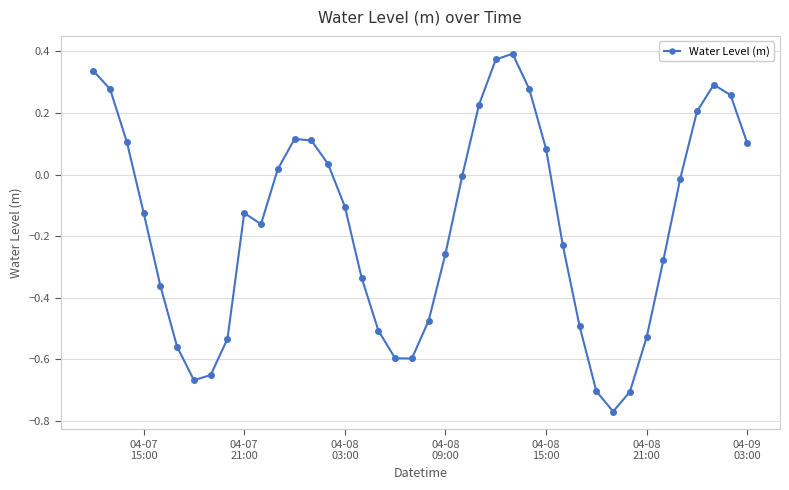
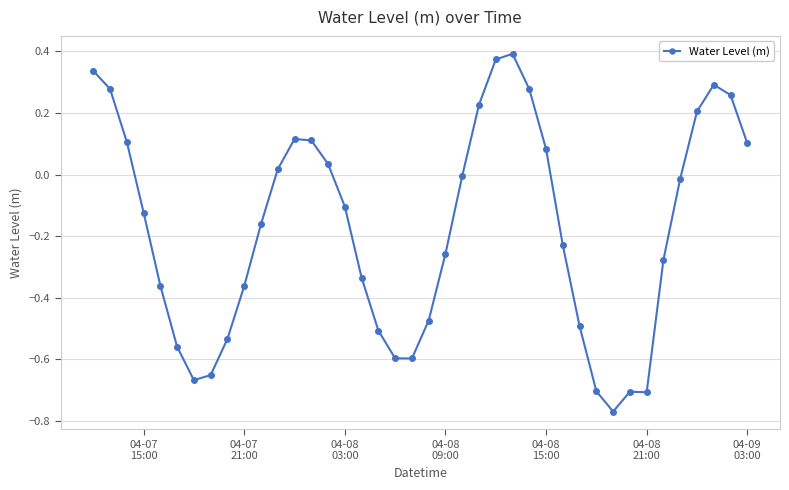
  {
    "04-07 15:00": -0.12,
-   "04-07 21:00": -0.12,
+   "04-07 21:00": -0.36,
    "04-08 03:00": -0.10,
    "04-08 09:00": -0.26,
    "04-08 15:00": 0.08,
-   "04-08 21:00": -0.53,
+   "04-08 21:00": -0.71,
    "04-09 03:00": 0.10
  }
